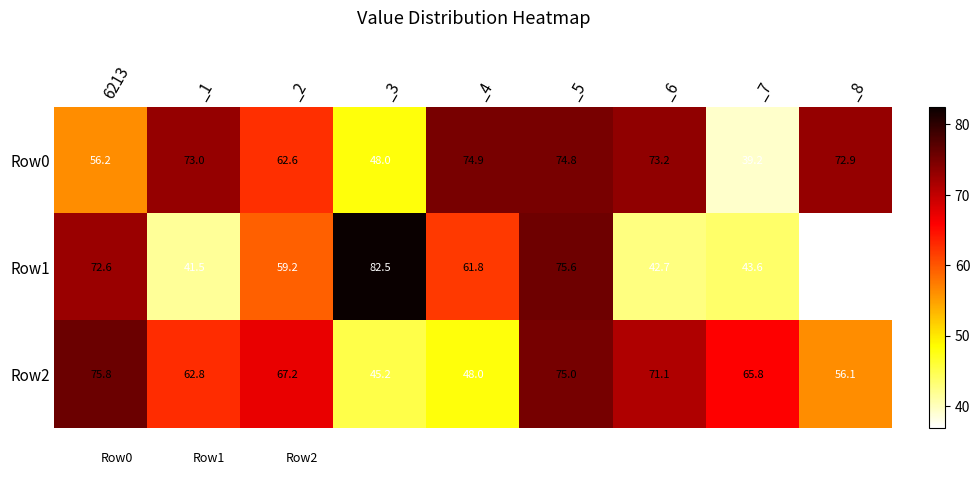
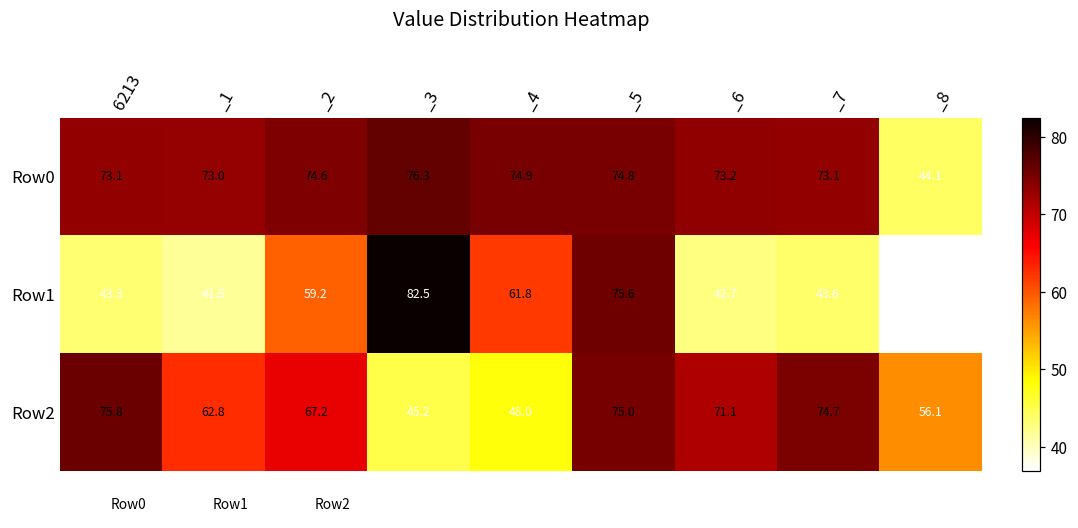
  {
    "Row0": {
-     "6213": 56.2,
+     "6213": 73.1,
      "_1": 73.0,
-     "_2": 62.6,
-     "_3": 48.0,
+     "_2": 74.6,
+     "_3": 76.3,
      "_4": 74.9,
      "_5": 74.8,
      "_6": 73.2,
-     "_7": 39.2,
-     "_8": 72.9
+     "_7": 73.1,
+     "_8": 44.1
    },
    "Row1": {
-     "6213": 72.6,
+     "6213": 43.3,
      "_1": 41.5,
      "_2": 59.2,
      "_3": 82.5,
      "_4": 61.8,
      "_5": 75.6,
      "_6": 42.7,
      "_7": 43.6
    },
    "Row2": {
      "6213": 75.8,
      "_1": 62.8,
      "_2": 67.2,
      "_3": 45.2,
      "_4": 48.0,
      "_5": 75.0,
      "_6": 71.1,
-     "_7": 65.8,
+     "_7": 74.7,
      "_8": 56.1
    }
  }
